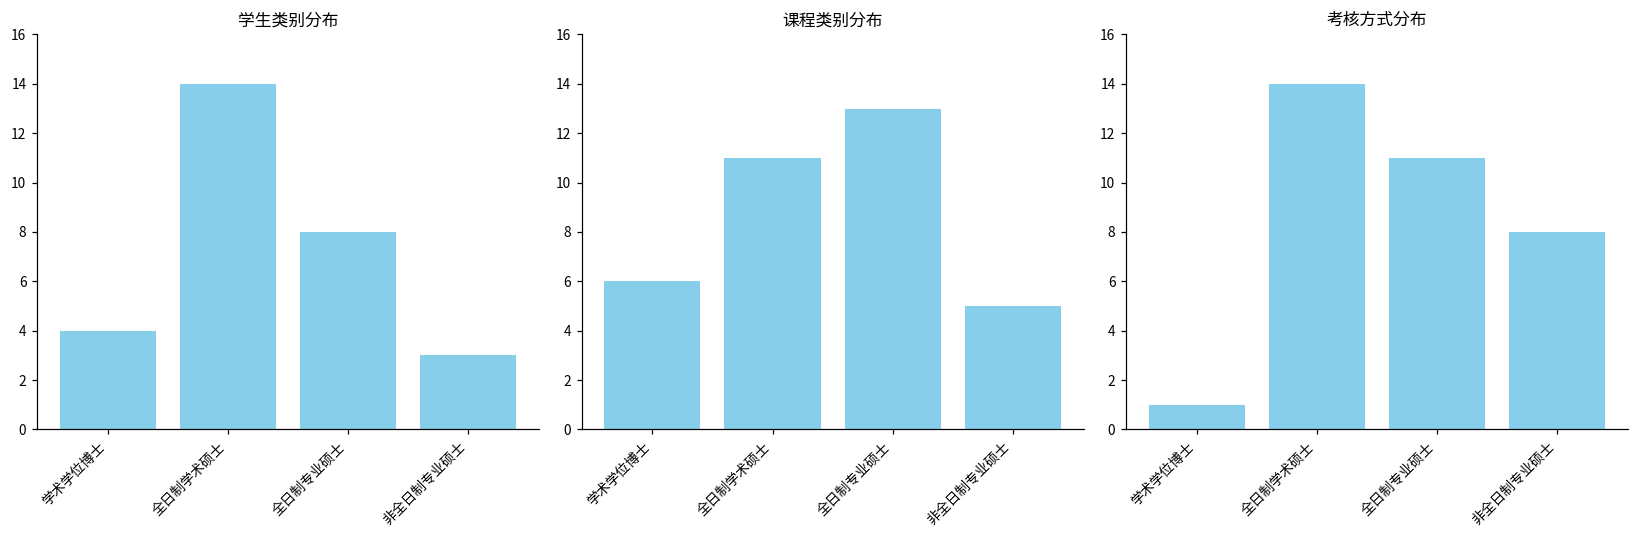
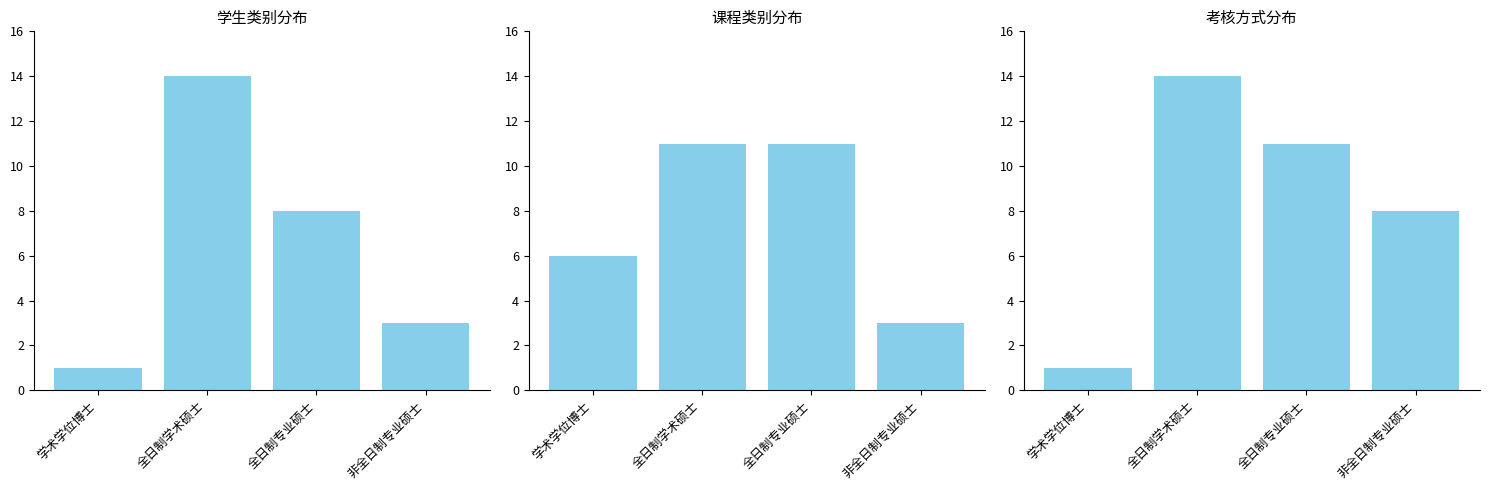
  {
    "学生类别分布": {
-     "学术学位博士": 4,
+     "学术学位博士": 1,
      "全日制学术硕士": 14,
      "全日制专业硕士": 8,
      "非全日制专业硕士": 3
    },
    "课程类别分布": {
      "学术学位博士": 6,
      "全日制学术硕士": 11,
-     "全日制专业硕士": 13,
-     "非全日制专业硕士": 5
+     "全日制专业硕士": 11,
+     "非全日制专业硕士": 3
    },
    "考核方式分布": {
      "学术学位博士": 1.0,
      "全日制学术硕士": 14.0,
      "全日制专业硕士": 11.0,
      "非全日制专业硕士": 8.0
    }
  }
